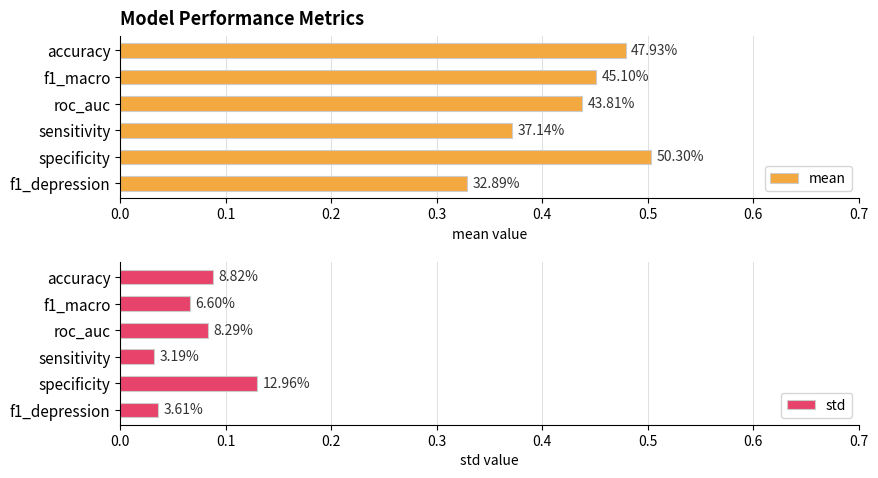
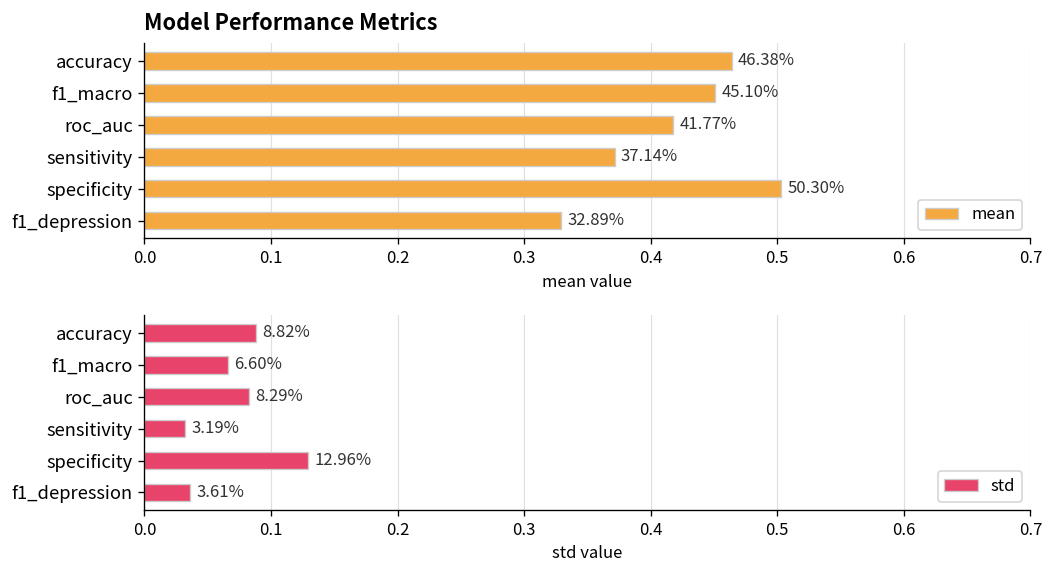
  {
    "Model Performance Metrics": {
-     "accuracy": "47.93%",
+     "accuracy": "46.38%",
      "f1_macro": "45.10%",
-     "roc_auc": "43.81%",
+     "roc_auc": "41.77%",
      "sensitivity": "37.14%",
      "specificity": "50.30%",
      "f1_depression": "32.89%"
    }
  }
